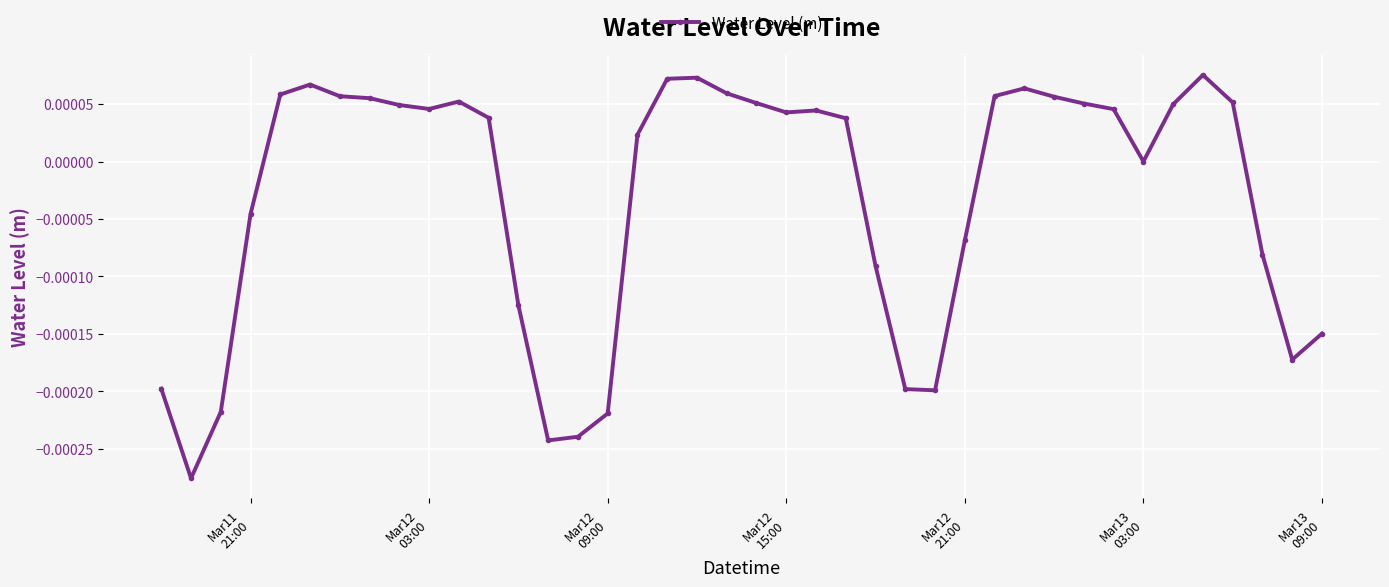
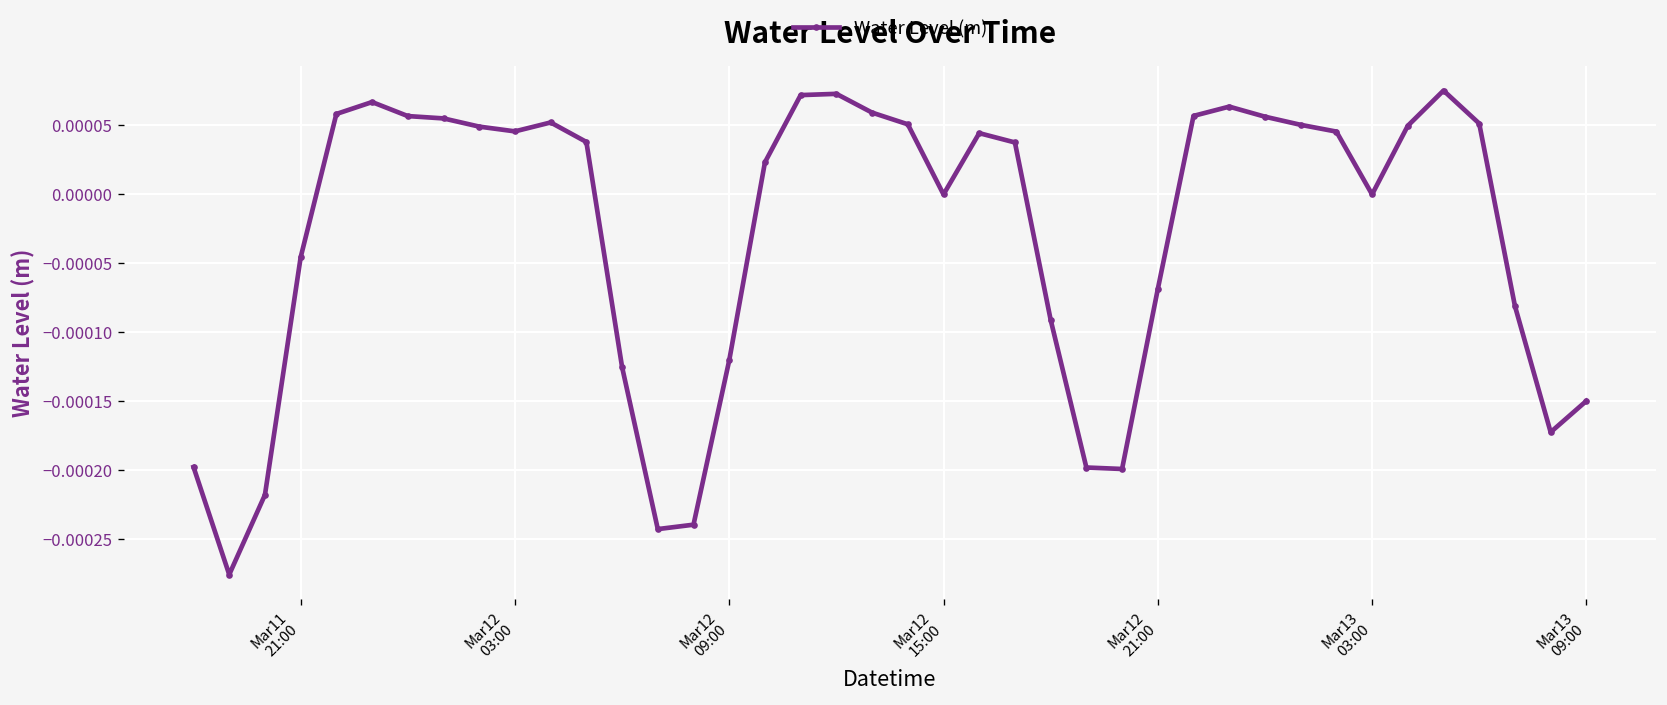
  {
    "Mar11 21:00": -0.000046,
    "Mar12 03:00": 0.000046,
-   "Mar12 09:00": -0.000219,
-   "Mar12 15:00": 0.00004,
+   "Mar12 09:00": -0.000120,
+   "Mar12 15:00": 0.00000,
    "Mar12 21:00": -0.000069,
    "Mar13 03:00": 0.000000,
    "Mar13 09:00": -0.000150
  }
